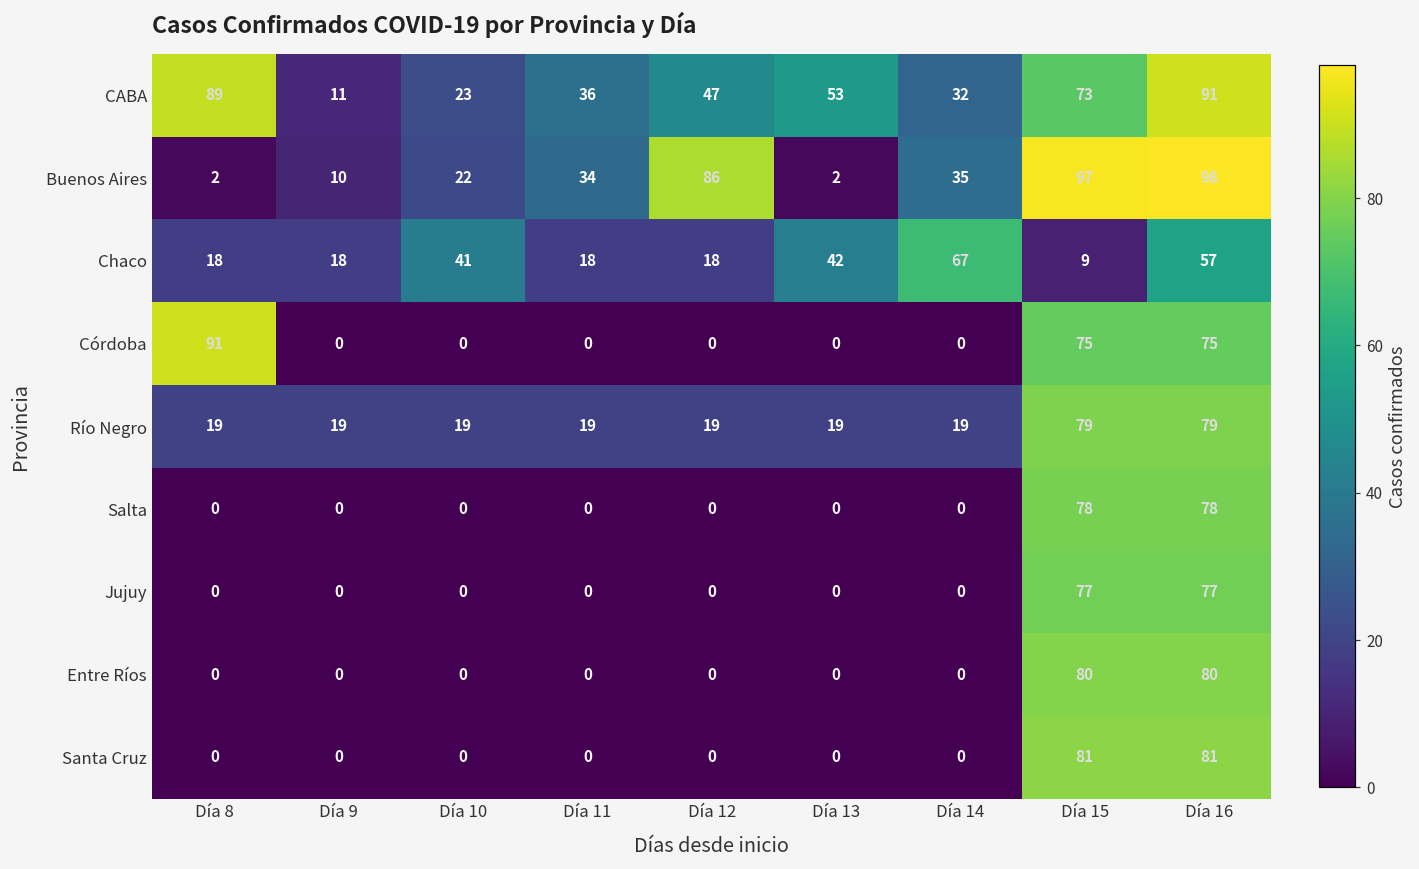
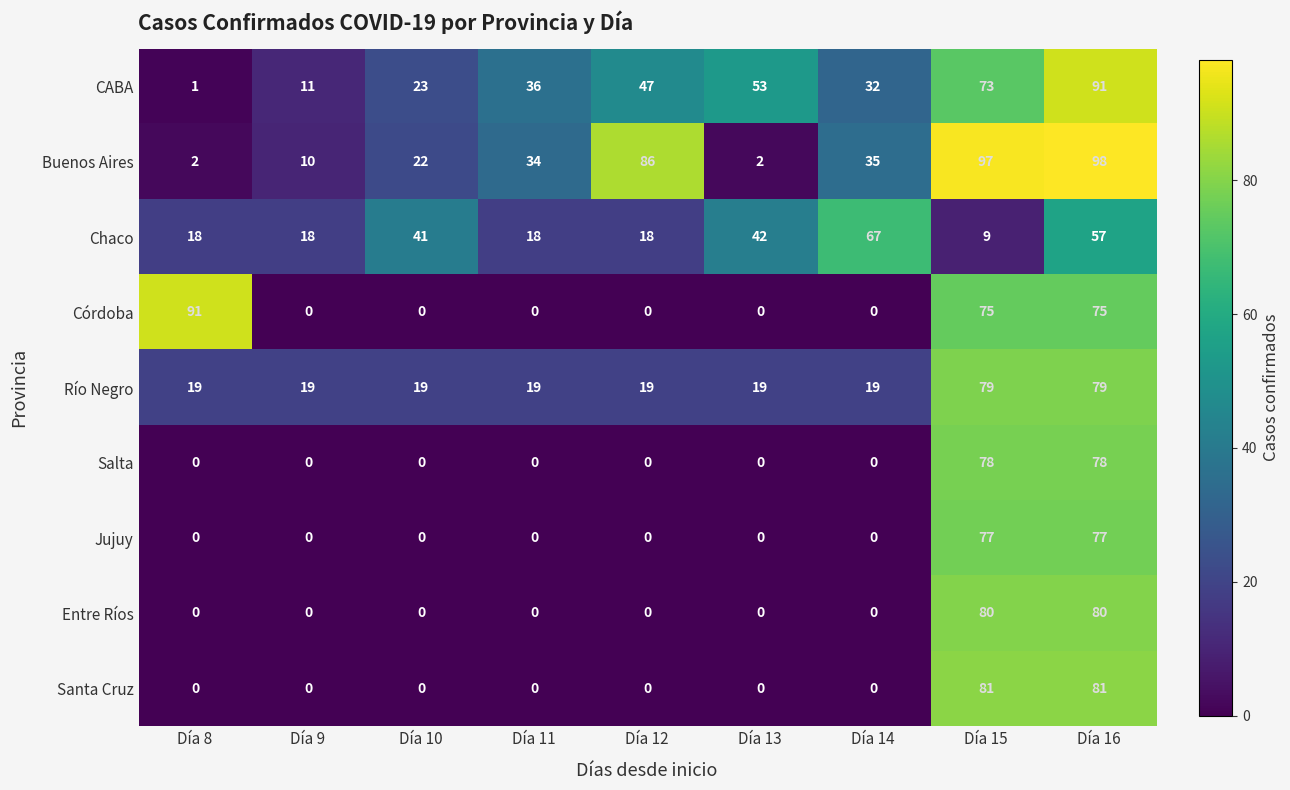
  {
    "CABA": {
-     "Día 8": 89
+     "Día 8": 1
    }
  }
